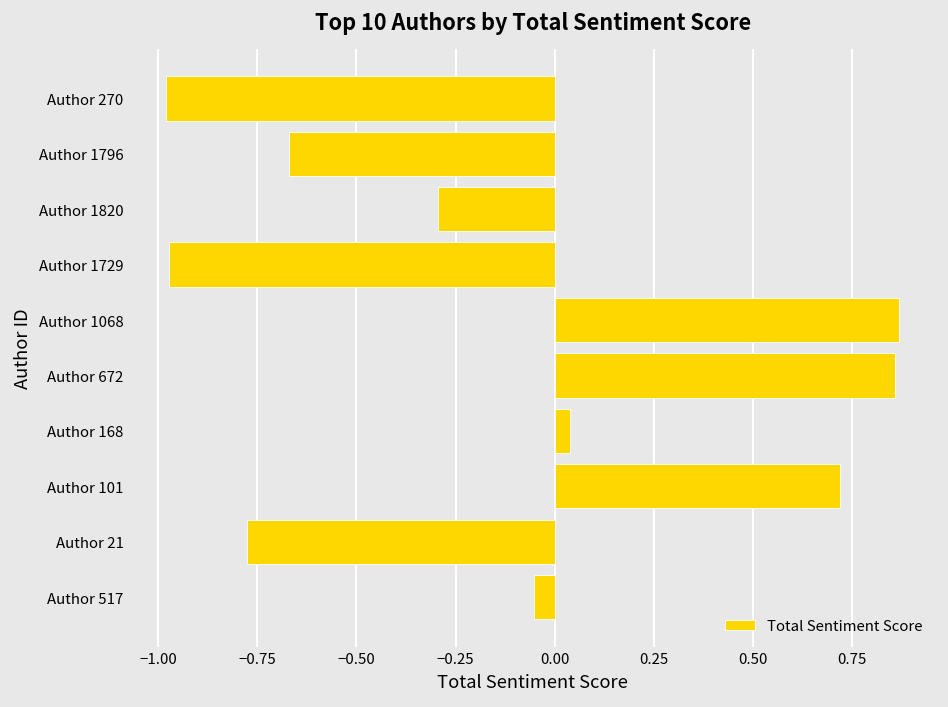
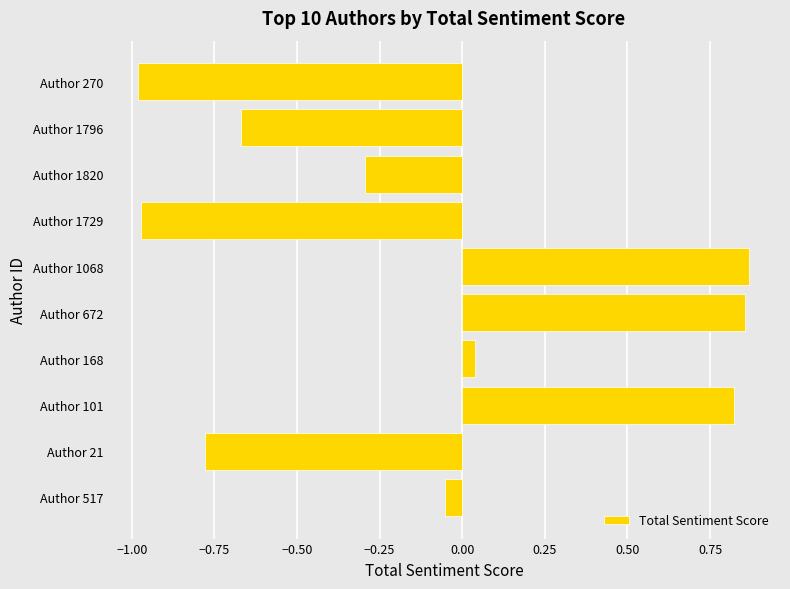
  {
    "Author 270": -0.98,
    "Author 1796": -0.67,
    "Author 1820": -0.29,
    "Author 1729": -0.97,
    "Author 1068": 0.87,
    "Author 672": 0.86,
    "Author 168": 0.04,
-   "Author 101": 0.72,
+   "Author 101": 0.82,
    "Author 21": -0.78,
    "Author 517": -0.05
  }
